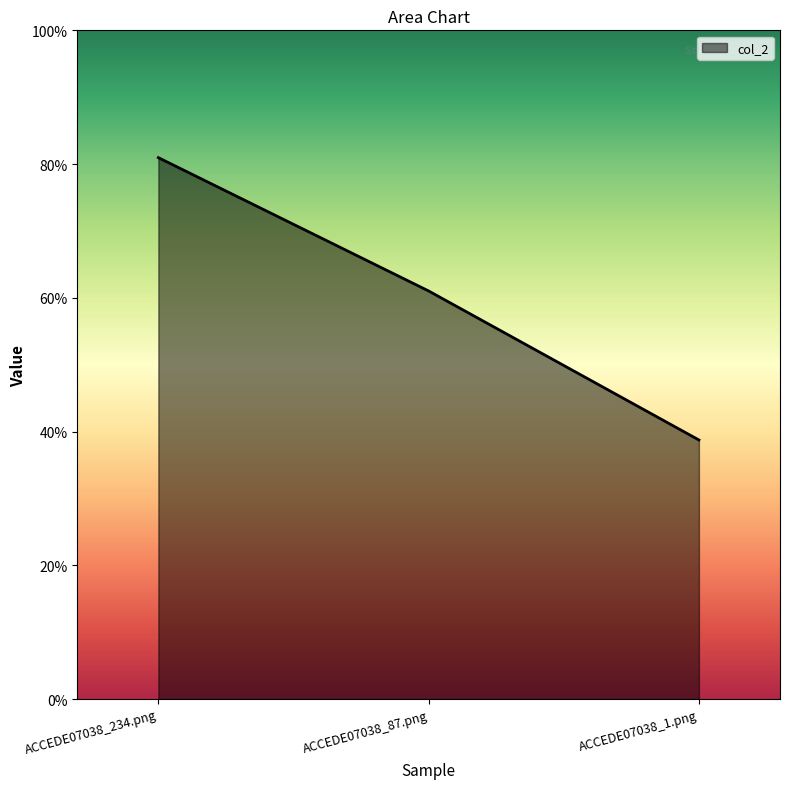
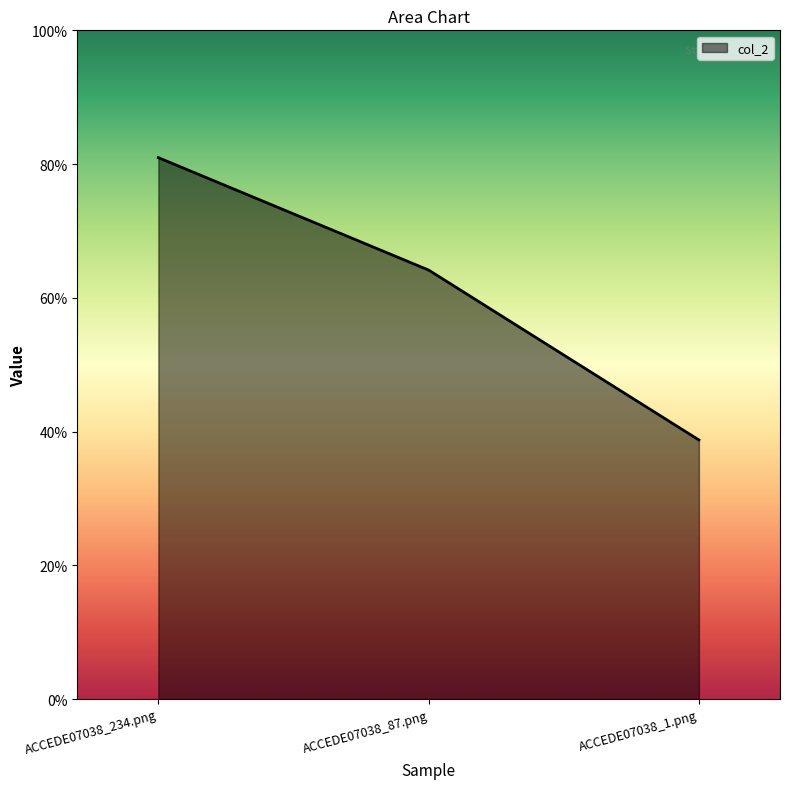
  {
    "ACCEDE07038_234.png": "81%",
-   "ACCEDE07038_87.png": "61%",
+   "ACCEDE07038_87.png": "64%",
    "ACCEDE07038_1.png": "39%"
  }
